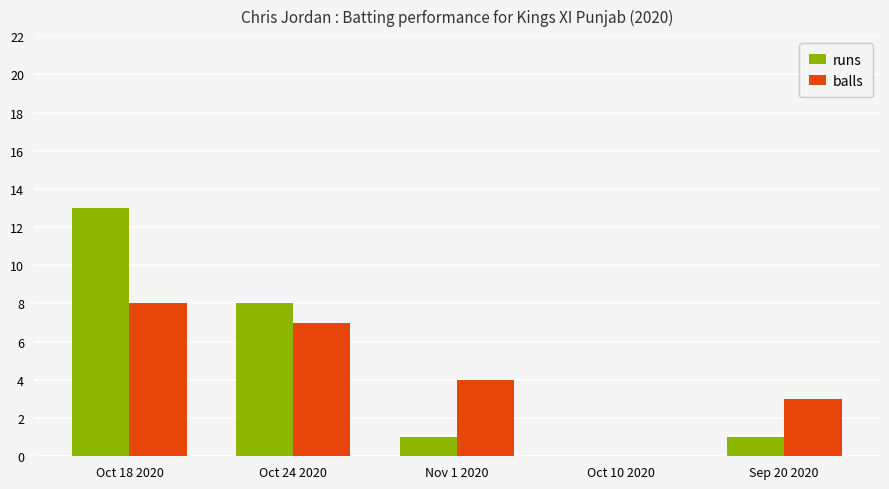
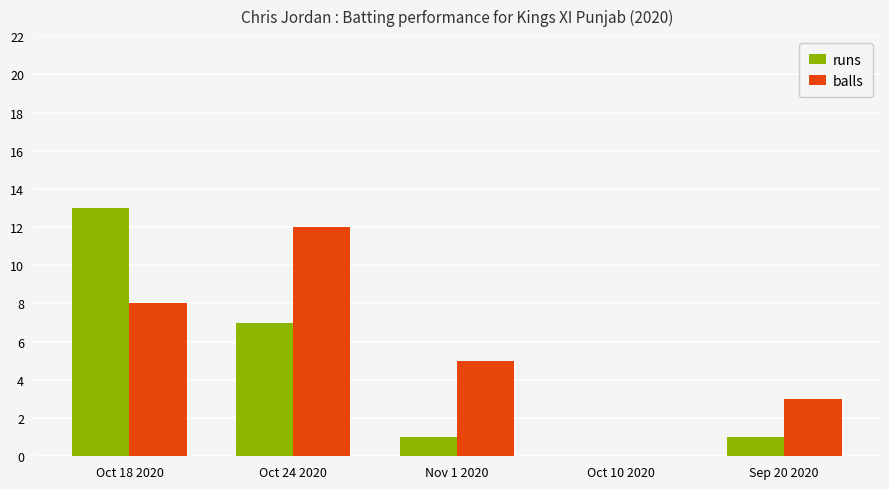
  {
    "runs": {
      "Oct 18 2020": 13,
-     "Oct 24 2020": 8,
+     "Oct 24 2020": 7,
      "Nov 1 2020": 1,
      "Oct 10 2020": 0,
      "Sep 20 2020": 1
    },
    "balls": {
      "Oct 18 2020": 8,
-     "Oct 24 2020": 7,
-     "Nov 1 2020": 4,
+     "Oct 24 2020": 12,
+     "Nov 1 2020": 5,
      "Oct 10 2020": 0,
      "Sep 20 2020": 3
    }
  }
